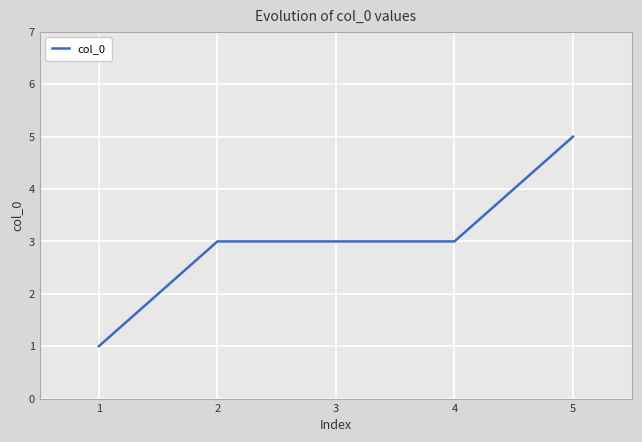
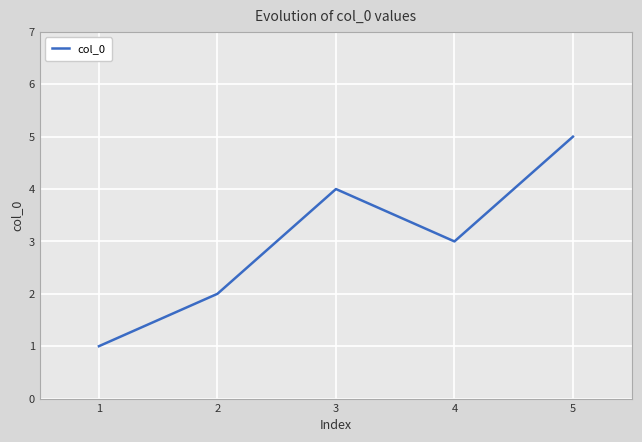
  {
    "1": 1,
-   "2": 3,
-   "3": 3,
+   "2": 2,
+   "3": 4,
    "4": 3,
    "5": 5
  }
